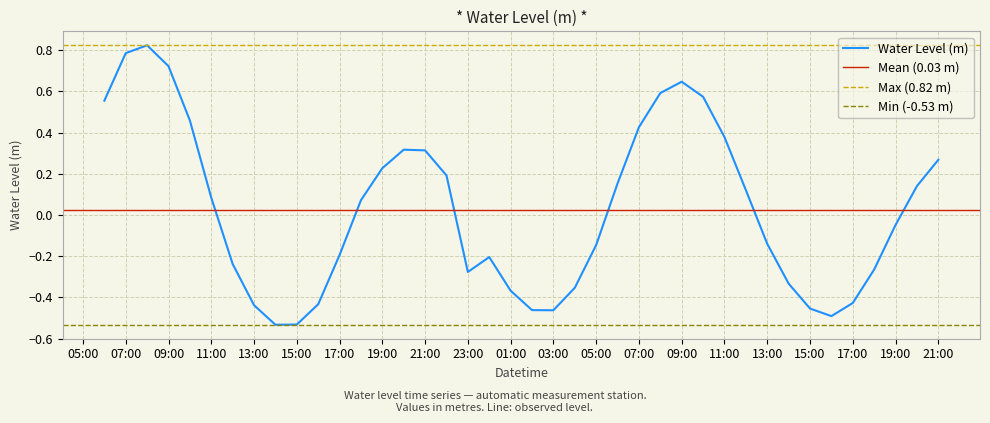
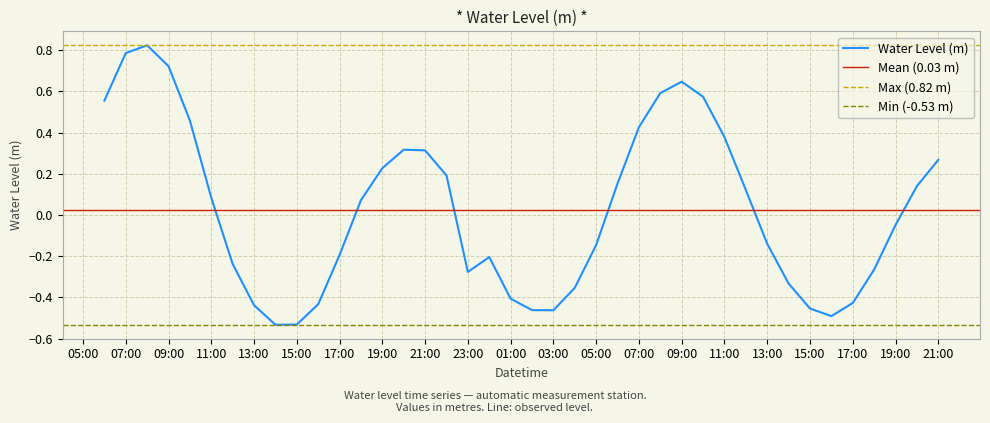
  {
    "23:00": -0.28,
-   "01:00": -0.37,
+   "01:00": -0.41,
    "03:00": -0.46,
    "05:00": -0.15
  }
